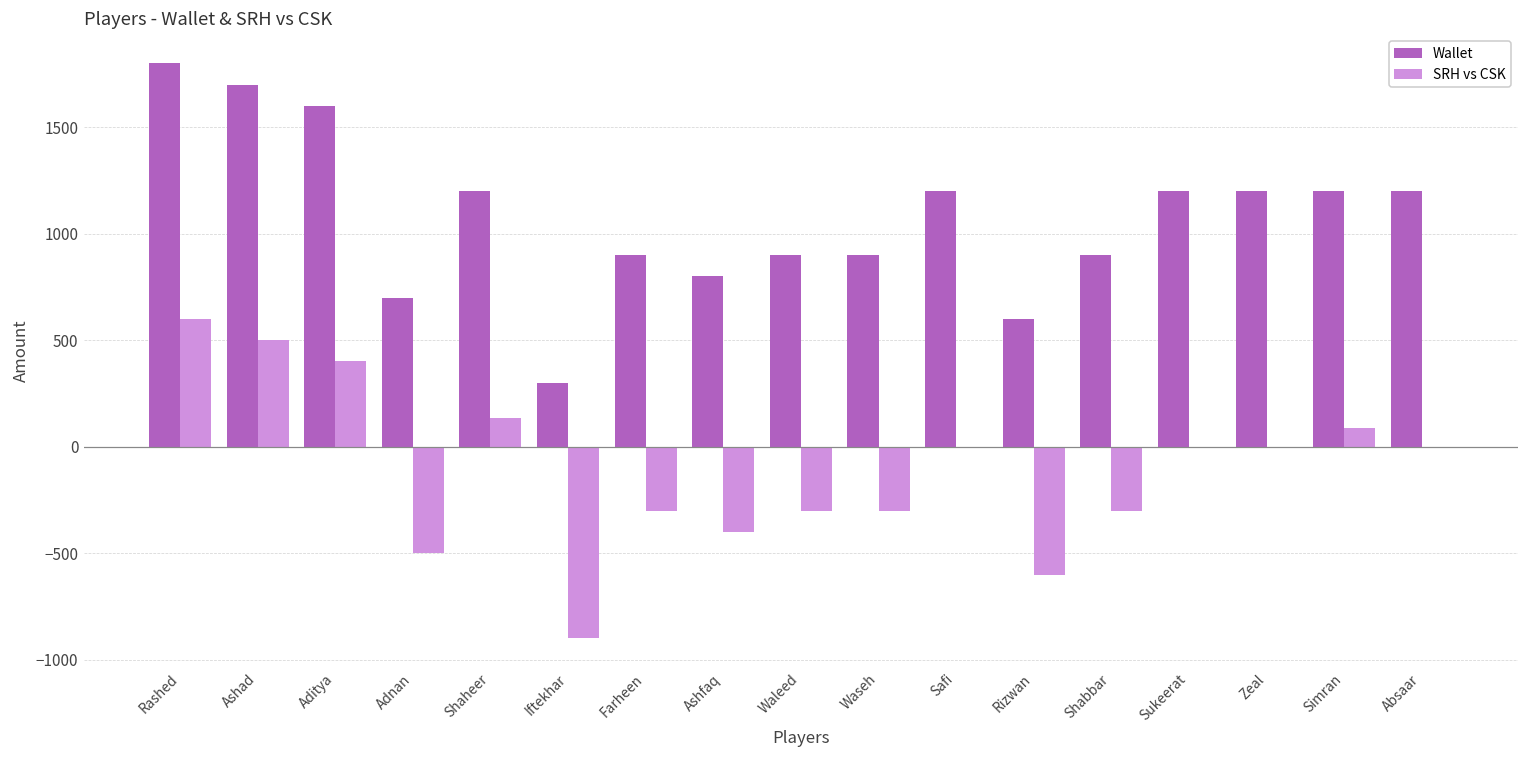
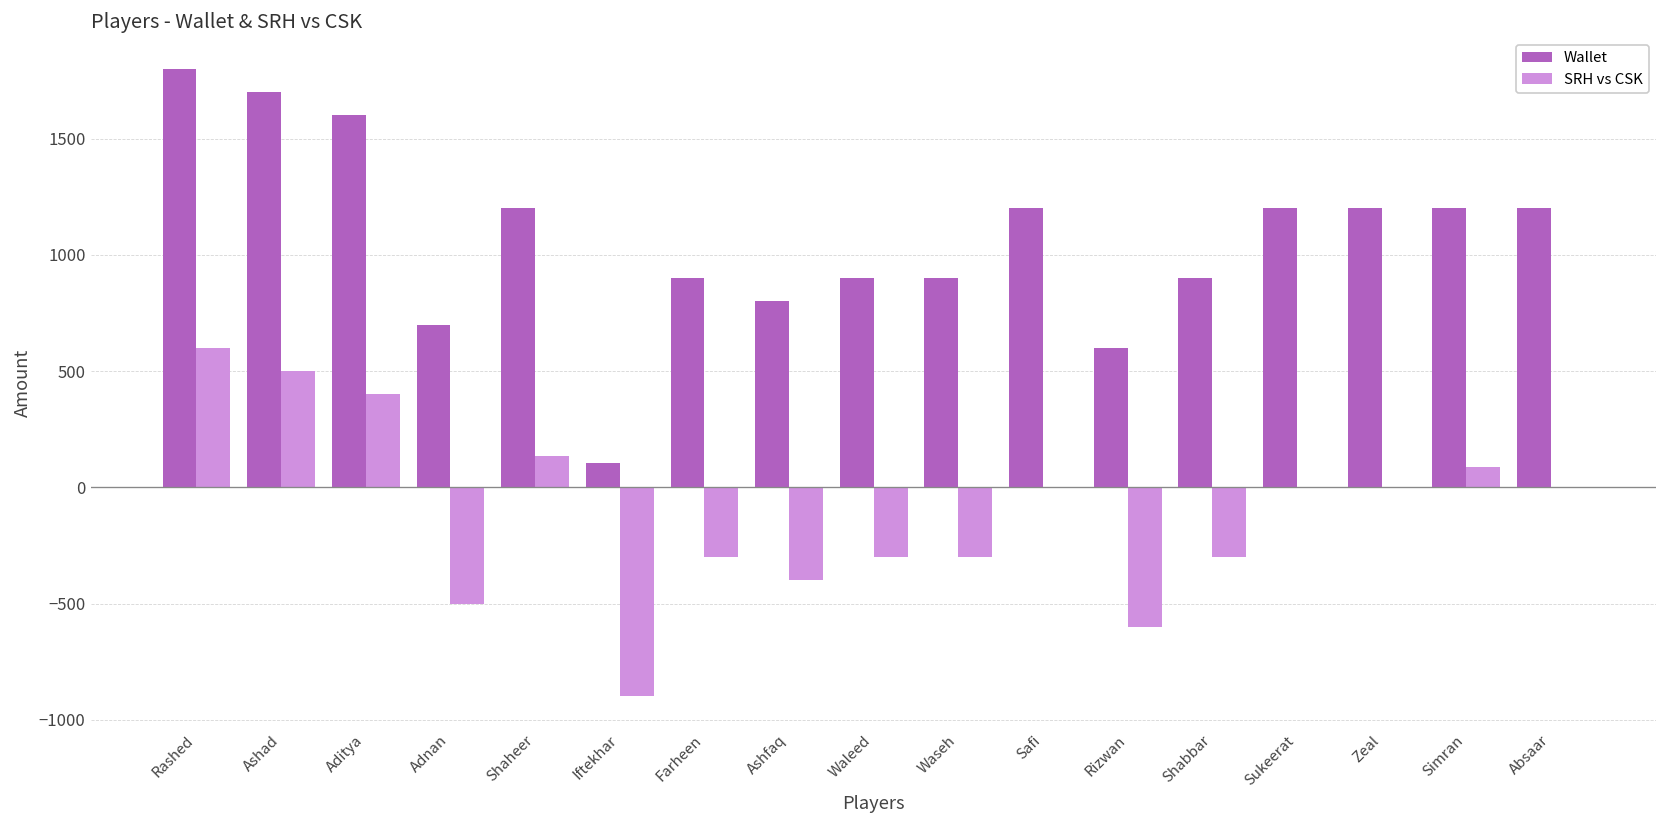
  {
    "Wallet": {
      "Rashed": 1800,
      "Ashad": 1700,
      "Aditya": 1600,
      "Adnan": 700,
      "Shaheer": 1200,
-     "Iftekhar": 300,
+     "Iftekhar": 100,
      "Farheen": 900,
      "Ashfaq": 800,
      "Waleed": 900,
      "Waseh": 900,
      "Safi": 1200,
      "Rizwan": 600,
      "Shabbar": 900,
      "Sukeerat": 1200,
      "Zeal": 1200,
      "Simran": 1200,
      "Absaar": 1200
    },
    "SRH vs CSK": {
      "Rashed": 600,
      "Ashad": 500,
      "Aditya": 400,
      "Adnan": -500,
      "Shaheer": 140,
      "Iftekhar": -900,
      "Farheen": -300,
      "Ashfaq": -400,
      "Waleed": -300,
      "Waseh": -300,
      "Safi": 0,
      "Rizwan": -600,
      "Shabbar": -300,
      "Sukeerat": 0,
      "Zeal": 0,
      "Simran": 90,
      "Absaar": 0
    }
  }
